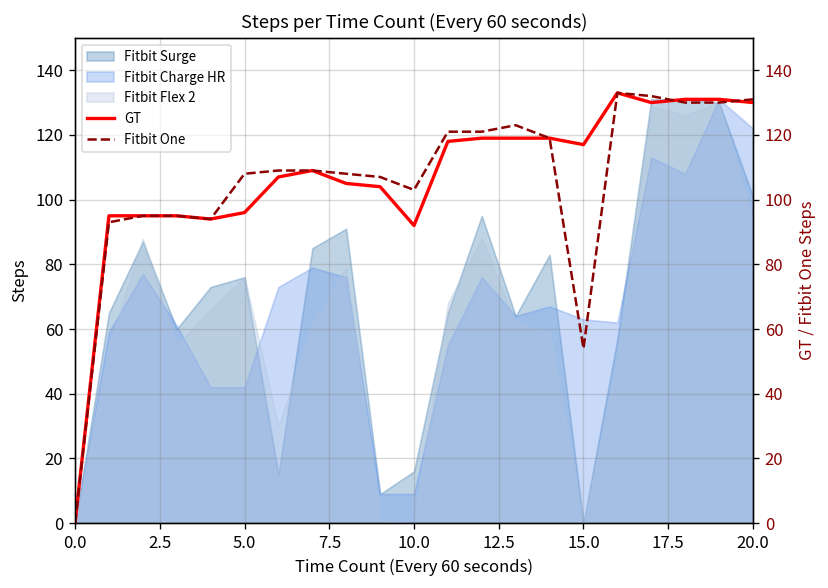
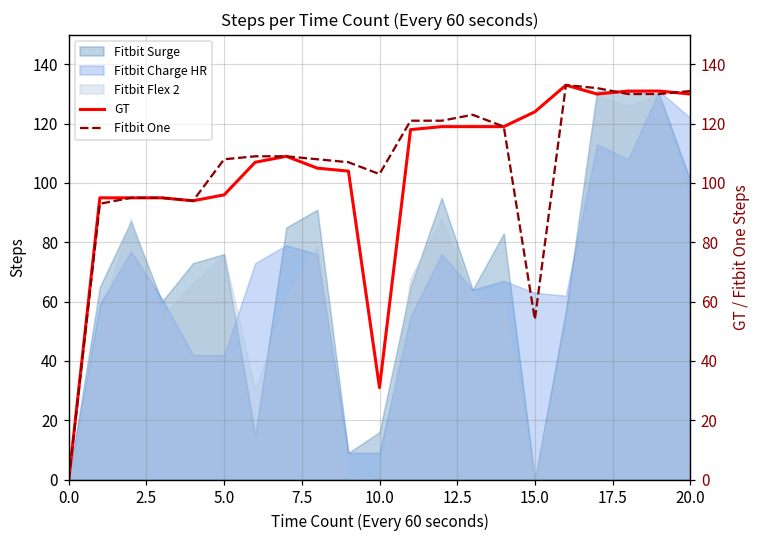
  {
    "GT": {
      "5.0": 96,
-     "10.0": 92,
-     "15.0": 117,
+     "10.0": 31,
+     "15.0": 124,
      "20.0": 130
    },
    "Fitbit One": {
      "5.0": 108,
      "10.0": 103,
      "15.0": 54,
      "20.0": 131
    }
  }
